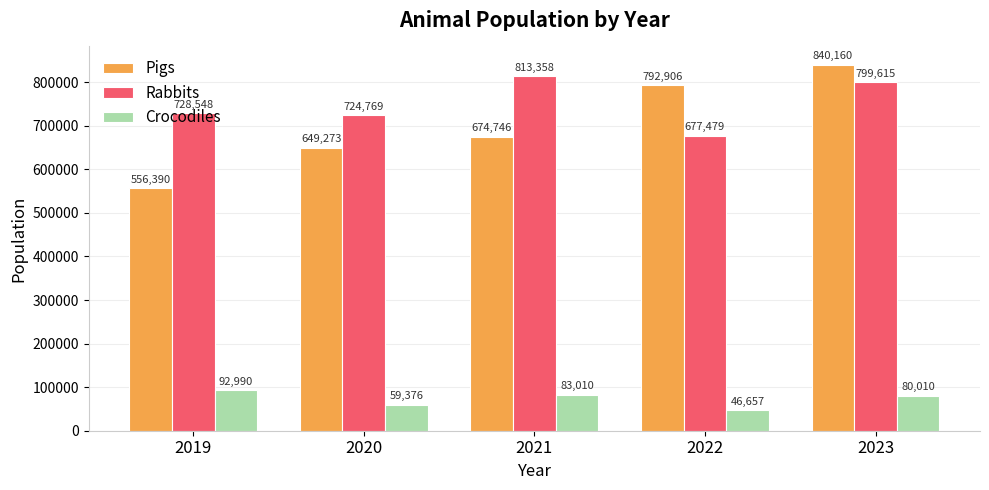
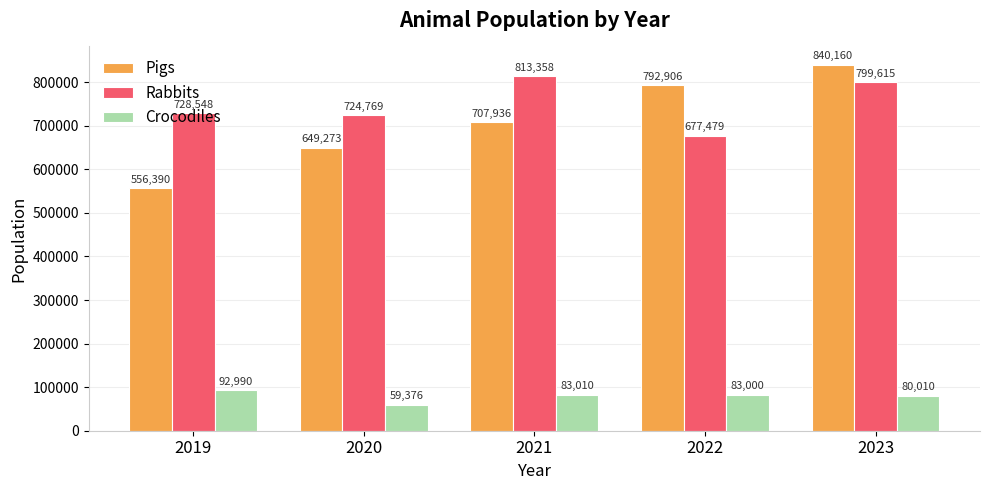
  {
    "Pigs": {
      "2019": "556,390",
      "2020": "649,273",
-     "2021": "674,746",
+     "2021": "707,936",
      "2022": "792,906",
      "2023": "840,160"
    },
    "Rabbits": {
      "2019": "728,548",
      "2020": "724,769",
      "2021": "813,358",
      "2022": "677,479",
      "2023": "799,615"
    },
    "Crocodiles": {
      "2019": "92,990",
      "2020": "59,376",
      "2021": "83,010",
-     "2022": "46,657",
+     "2022": "83,000",
      "2023": "80,010"
    }
  }
